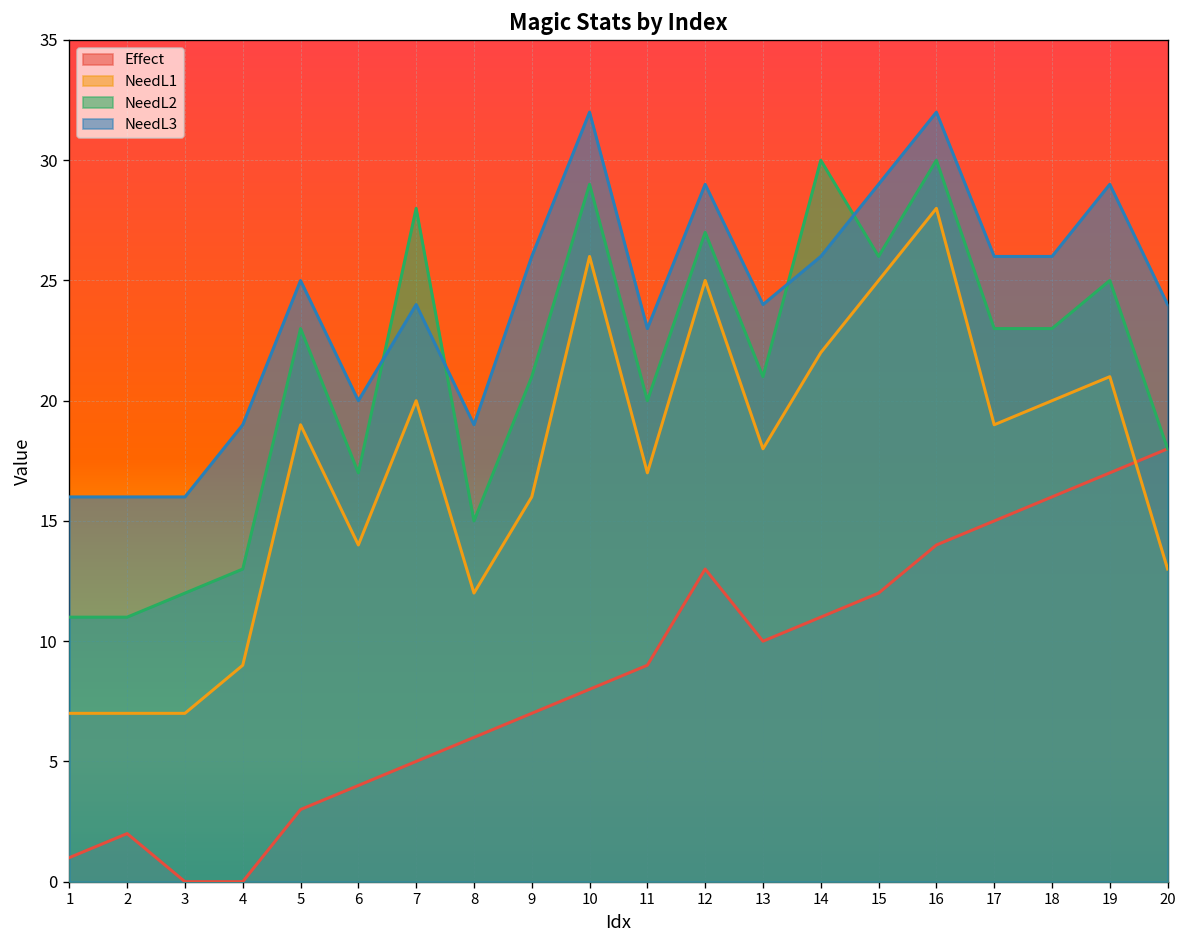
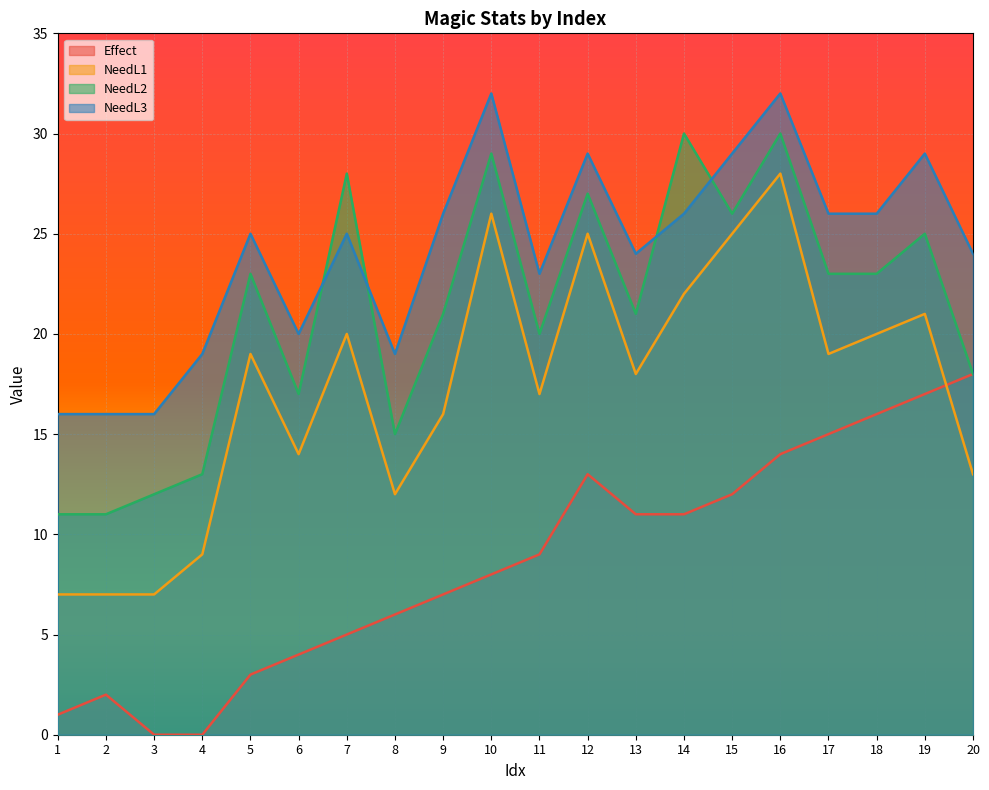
  {
    "Effect": {
      "1": 1,
      "2": 2,
      "3": 0,
      "4": 0,
      "5": 3,
      "6": 4,
      "7": 5,
      "8": 6,
      "9": 7,
      "10": 8,
      "11": 9,
      "12": 13,
-     "13": 10,
+     "13": 11,
      "14": 11,
      "15": 12,
      "16": 14,
      "17": 15,
      "18": 16,
      "19": 17
    },
    "NeedL1": {
      "1": 7,
      "2": 7,
      "3": 7,
      "4": 9,
      "5": 19,
      "6": 14,
      "7": 20,
      "8": 12,
      "9": 16,
      "10": 26,
      "11": 17,
      "12": 25,
      "13": 18,
      "14": 22,
      "15": 25,
      "16": 28,
      "17": 19,
      "18": 20,
      "19": 21,
      "20": 13
    },
    "NeedL2": {
      "1": 11,
      "2": 11,
      "3": 12,
      "4": 13,
      "5": 23,
      "6": 17,
      "7": 28,
      "8": 15,
      "9": 21,
      "10": 29,
      "11": 20,
      "12": 27,
      "13": 21,
      "14": 30,
      "15": 26,
      "16": 30,
      "17": 23,
      "18": 23,
      "19": 25
    },
    "NeedL3": {
      "1": 16,
      "2": 16,
      "3": 16,
      "4": 19,
      "5": 25,
      "6": 20,
-     "7": 24,
+     "7": 25,
      "8": 19,
      "9": 26,
      "10": 32,
      "11": 23,
      "12": 29,
      "13": 24,
      "14": 26,
      "15": 29,
      "16": 32,
      "17": 26,
      "18": 26,
      "19": 29,
      "20": 24
    }
  }
